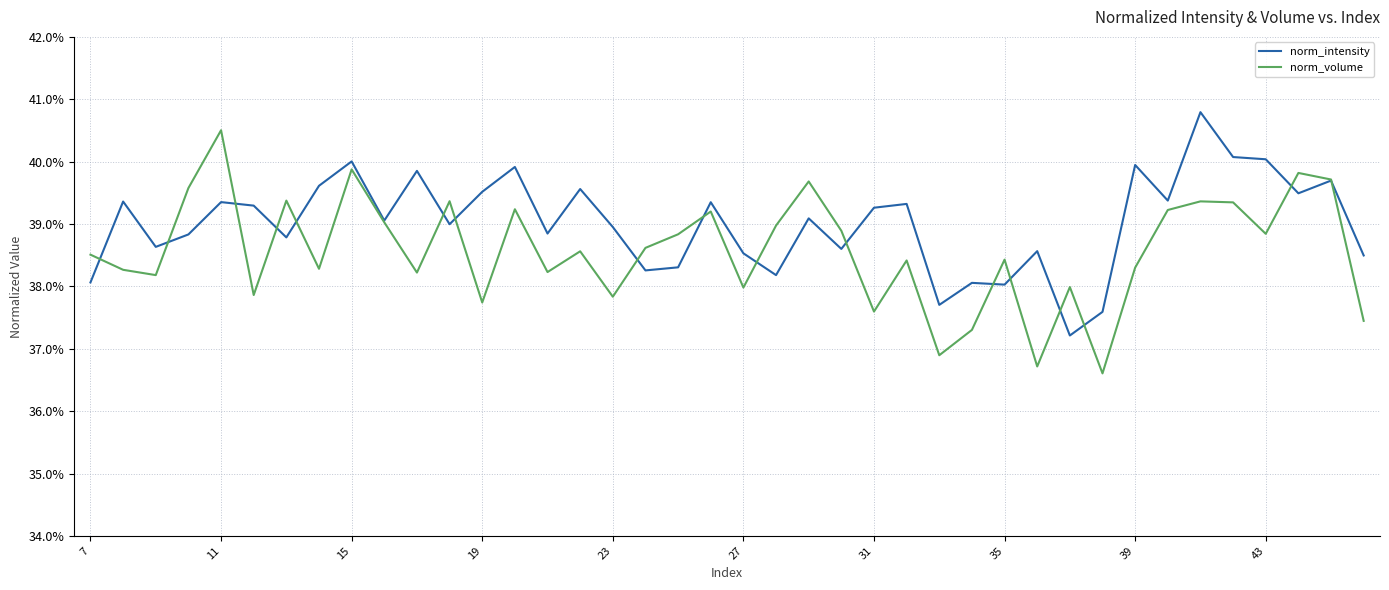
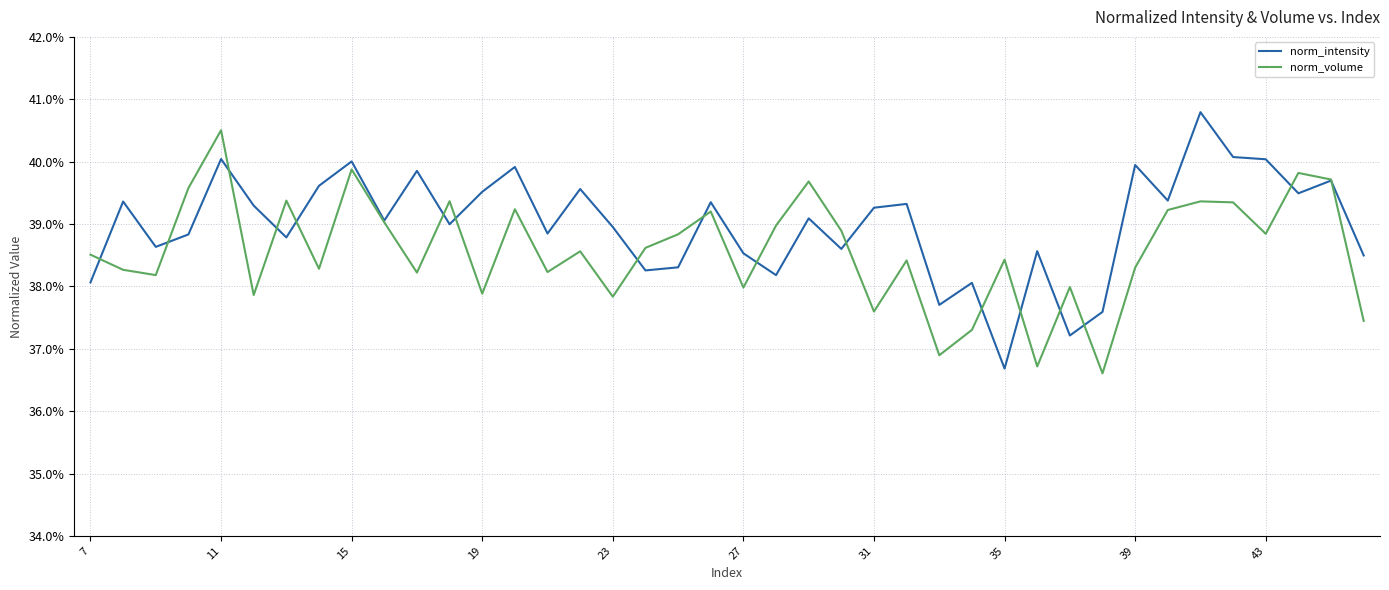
  {
    "norm_intensity": {
      "7": "38.1%",
-     "11": "39.4%",
+     "11": "40.0%",
      "15": "40.0%",
      "19": "39.5%",
      "23": "39.0%",
      "27": "38.5%",
      "31": "39.3%",
-     "35": "38.0%",
+     "35": "36.7%",
      "39": "39.9%",
      "43": "40.0%"
    },
    "norm_volume": {
      "7": "38.5%",
      "11": "40.5%",
      "15": "39.9%",
-     "19": "37.7%",
+     "19": "37.9%",
      "23": "37.8%",
      "27": "38.0%",
      "31": "37.6%",
      "35": "38.4%",
      "39": "38.3%",
      "43": "38.8%"
    }
  }
